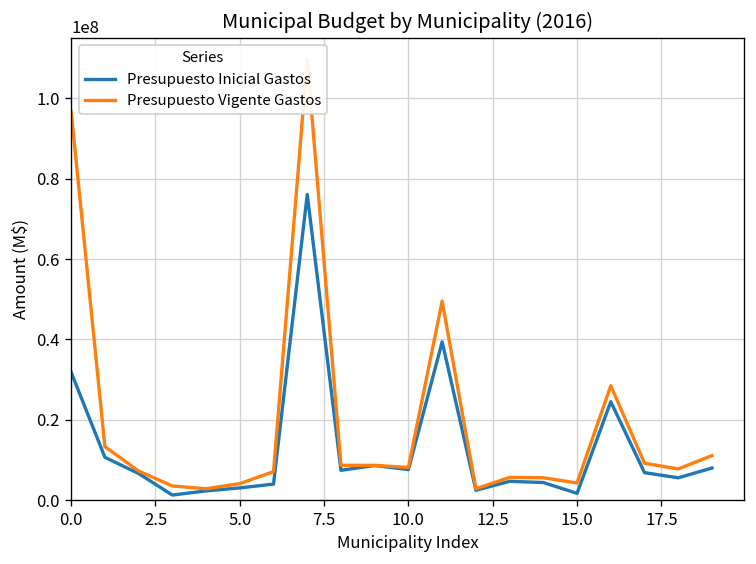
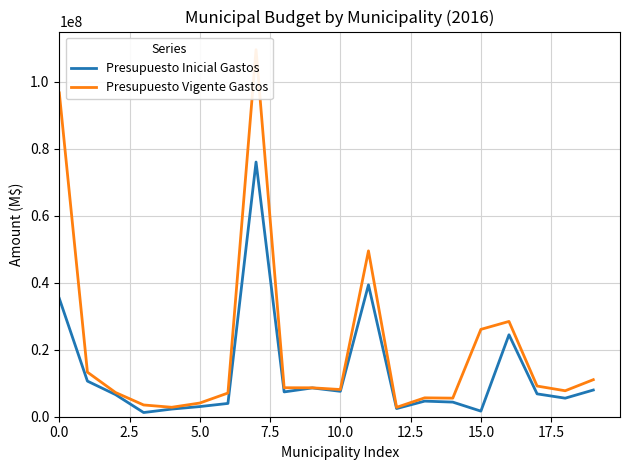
  {
    "Presupuesto Inicial Gastos": {
-     "0.0": 32000000,
+     "0.0": 35000000,
      "5.0": 3000000,
      "15.0": 2000000
    },
    "Presupuesto Vigente Gastos": {
      "0.0": 97000000,
      "5.0": 4000000,
-     "15.0": 4000000
+     "15.0": 26000000
    }
  }
